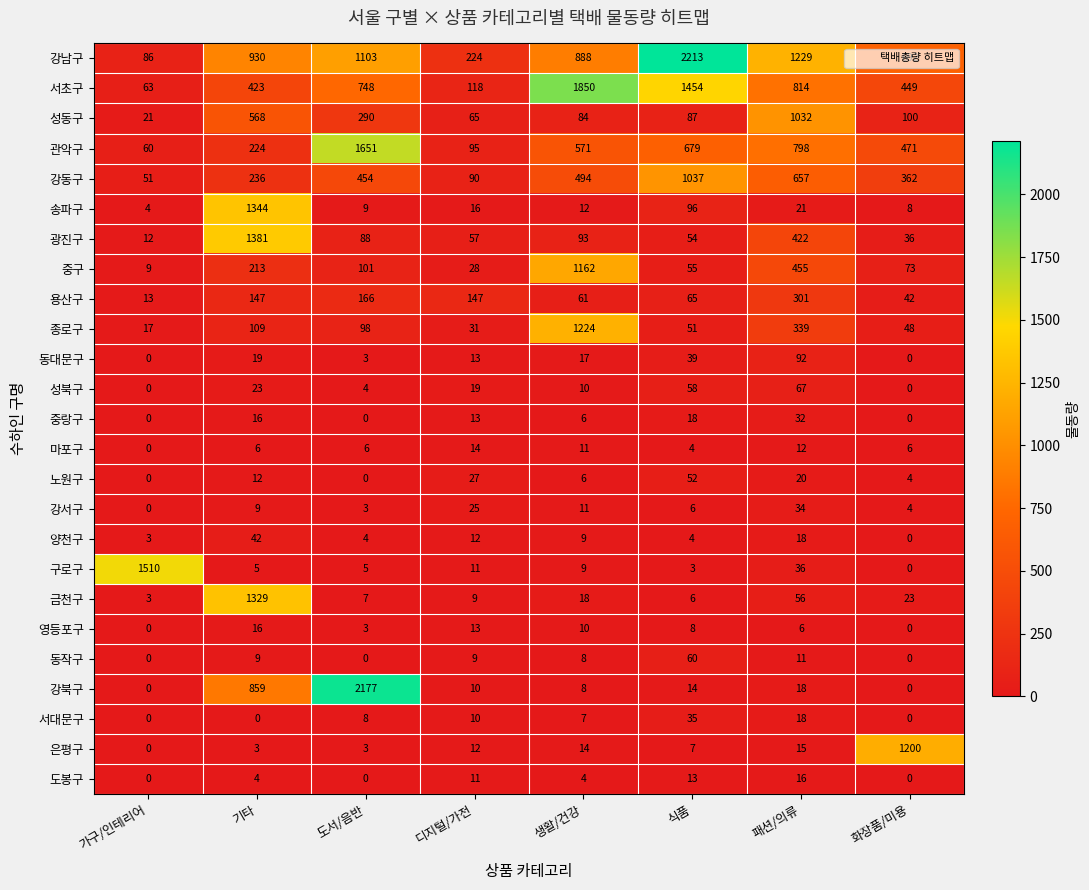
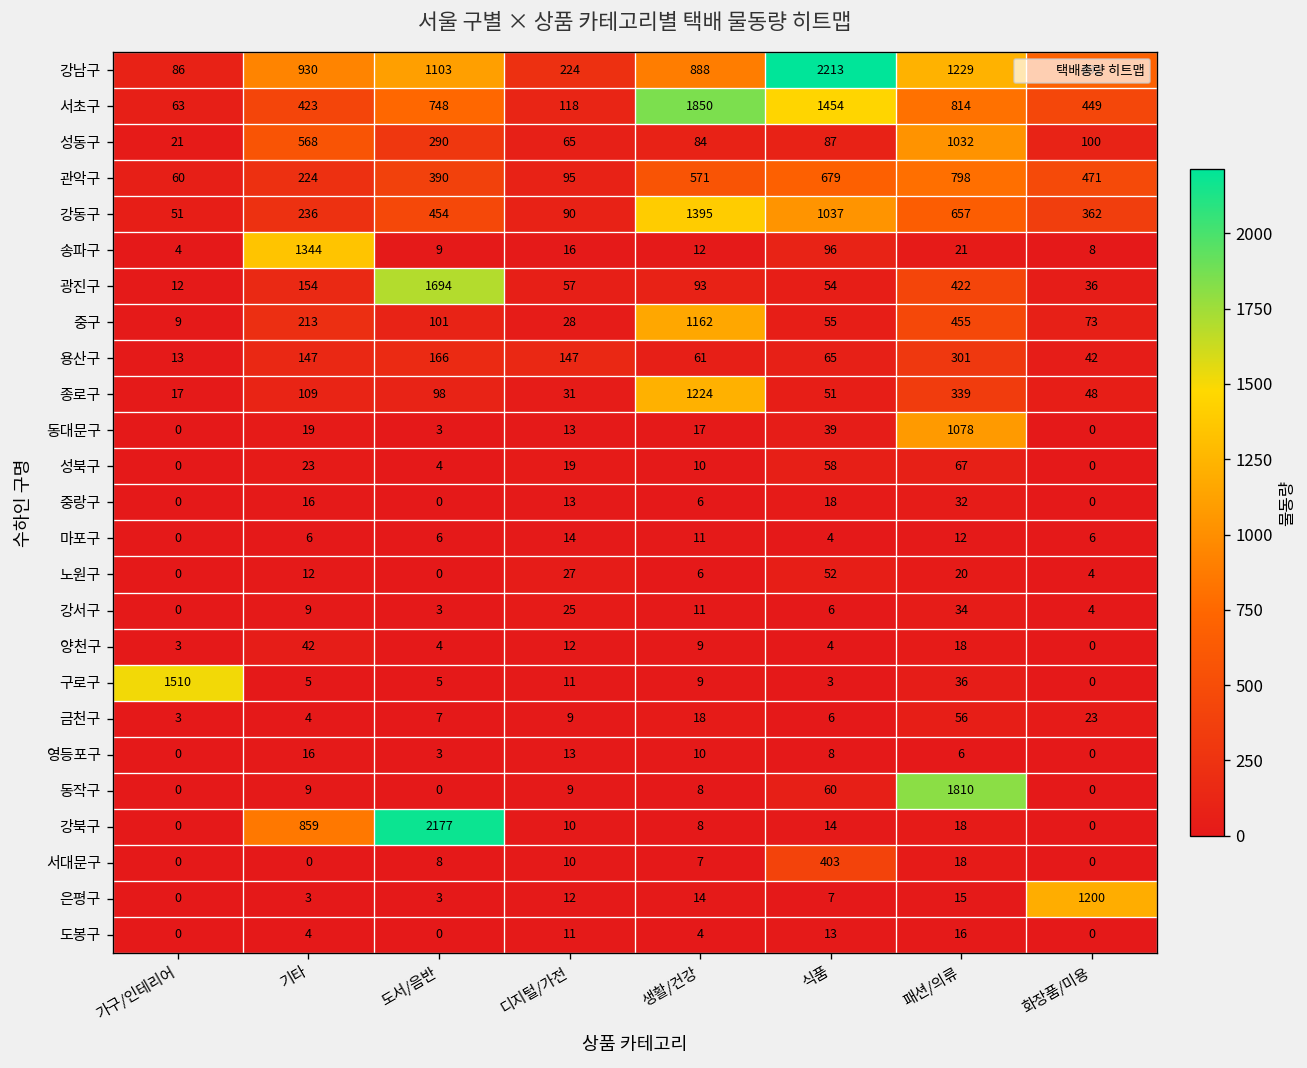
  {
    "강남구": {
      "가구/인테리어": 86,
      "기타": 930,
      "도서/음반": 1103,
      "디지털/가전": 224,
      "생활/건강": 888,
      "식품": 2213,
      "패션/의류": 1229
    },
    "서초구": {
      "가구/인테리어": 63,
      "기타": 423,
      "도서/음반": 748,
      "디지털/가전": 118,
      "생활/건강": 1850,
      "식품": 1454,
      "패션/의류": 814,
      "화장품/미용": 449
    },
    "성동구": {
      "가구/인테리어": 21,
      "기타": 568,
      "도서/음반": 290,
      "디지털/가전": 65,
      "생활/건강": 84,
      "식품": 87,
      "패션/의류": 1032,
      "화장품/미용": 100
    },
    "관악구": {
      "가구/인테리어": 60,
      "기타": 224,
-     "도서/음반": 1651,
+     "도서/음반": 390,
      "디지털/가전": 95,
      "생활/건강": 571,
      "식품": 679,
      "패션/의류": 798,
      "화장품/미용": 471
    },
    "강동구": {
      "가구/인테리어": 51,
      "기타": 236,
      "도서/음반": 454,
      "디지털/가전": 90,
-     "생활/건강": 494,
+     "생활/건강": 1395,
      "식품": 1037,
      "패션/의류": 657,
      "화장품/미용": 362
    },
    "송파구": {
      "가구/인테리어": 4,
      "기타": 1344,
      "도서/음반": 9,
      "디지털/가전": 16,
      "생활/건강": 12,
      "식품": 96,
      "패션/의류": 21,
      "화장품/미용": 8
    },
    "광진구": {
      "가구/인테리어": 12,
-     "기타": 1381,
-     "도서/음반": 88,
+     "기타": 154,
+     "도서/음반": 1694,
      "디지털/가전": 57,
      "생활/건강": 93,
      "식품": 54,
      "패션/의류": 422,
      "화장품/미용": 36
    },
    "중구": {
      "가구/인테리어": 9,
      "기타": 213,
      "도서/음반": 101,
      "디지털/가전": 28,
      "생활/건강": 1162,
      "식품": 55,
      "패션/의류": 455,
      "화장품/미용": 73
    },
    "용산구": {
      "가구/인테리어": 13,
      "기타": 147,
      "도서/음반": 166,
      "디지털/가전": 147,
      "생활/건강": 61,
      "식품": 65,
      "패션/의류": 301,
      "화장품/미용": 42
    },
    "종로구": {
      "가구/인테리어": 17,
      "기타": 109,
      "도서/음반": 98,
      "디지털/가전": 31,
      "생활/건강": 1224,
      "식품": 51,
      "패션/의류": 339,
      "화장품/미용": 48
    },
    "동대문구": {
      "가구/인테리어": 0,
      "기타": 19,
      "도서/음반": 3,
      "디지털/가전": 13,
      "생활/건강": 17,
      "식품": 39,
-     "패션/의류": 92,
+     "패션/의류": 1078,
      "화장품/미용": 0
    },
    "성북구": {
      "가구/인테리어": 0,
      "기타": 23,
      "도서/음반": 4,
      "디지털/가전": 19,
      "생활/건강": 10,
      "식품": 58,
      "패션/의류": 67,
      "화장품/미용": 0
    },
    "중랑구": {
      "가구/인테리어": 0,
      "기타": 16,
      "도서/음반": 0,
      "디지털/가전": 13,
      "생활/건강": 6,
      "식품": 18,
      "패션/의류": 32,
      "화장품/미용": 0
    },
    "마포구": {
      "가구/인테리어": 0,
      "기타": 6,
      "도서/음반": 6,
      "디지털/가전": 14,
      "생활/건강": 11,
      "식품": 4,
      "패션/의류": 12,
      "화장품/미용": 6
    },
    "노원구": {
      "가구/인테리어": 0,
      "기타": 12,
      "도서/음반": 0,
      "디지털/가전": 27,
      "생활/건강": 6,
      "식품": 52,
      "패션/의류": 20,
      "화장품/미용": 4
    },
    "강서구": {
      "가구/인테리어": 0,
      "기타": 9,
      "도서/음반": 3,
      "디지털/가전": 25,
      "생활/건강": 11,
      "식품": 6,
      "패션/의류": 34,
      "화장품/미용": 4
    },
    "양천구": {
      "가구/인테리어": 3,
      "기타": 42,
      "도서/음반": 4,
      "디지털/가전": 12,
      "생활/건강": 9,
      "식품": 4,
      "패션/의류": 18,
      "화장품/미용": 0
    },
    "구로구": {
      "가구/인테리어": 1510,
      "기타": 5,
      "도서/음반": 5,
      "디지털/가전": 11,
      "생활/건강": 9,
      "식품": 3,
      "패션/의류": 36,
      "화장품/미용": 0
    },
    "금천구": {
      "가구/인테리어": 3,
-     "기타": 1329,
+     "기타": 4,
      "도서/음반": 7,
      "디지털/가전": 9,
      "생활/건강": 18,
      "식품": 6,
      "패션/의류": 56,
      "화장품/미용": 23
    },
    "영등포구": {
      "가구/인테리어": 0,
      "기타": 16,
      "도서/음반": 3,
      "디지털/가전": 13,
      "생활/건강": 10,
      "식품": 8,
      "패션/의류": 6,
      "화장품/미용": 0
    },
    "동작구": {
      "가구/인테리어": 0,
      "기타": 9,
      "도서/음반": 0,
      "디지털/가전": 9,
      "생활/건강": 8,
      "식품": 60,
-     "패션/의류": 11,
+     "패션/의류": 1810,
      "화장품/미용": 0
    },
    "강북구": {
      "가구/인테리어": 0,
      "기타": 859,
      "도서/음반": 2177,
      "디지털/가전": 10,
      "생활/건강": 8,
      "식품": 14,
      "패션/의류": 18,
      "화장품/미용": 0
    },
    "서대문구": {
      "가구/인테리어": 0,
      "기타": 0,
      "도서/음반": 8,
      "디지털/가전": 10,
      "생활/건강": 7,
-     "식품": 35,
+     "식품": 403,
      "패션/의류": 18,
      "화장품/미용": 0
    },
    "은평구": {
      "가구/인테리어": 0,
      "기타": 3,
      "도서/음반": 3,
      "디지털/가전": 12,
      "생활/건강": 14,
      "식품": 7,
      "패션/의류": 15,
      "화장품/미용": 1200
    },
    "도봉구": {
      "가구/인테리어": 0,
      "기타": 4,
      "도서/음반": 0,
      "디지털/가전": 11,
      "생활/건강": 4,
      "식품": 13,
      "패션/의류": 16,
      "화장품/미용": 0
    }
  }
